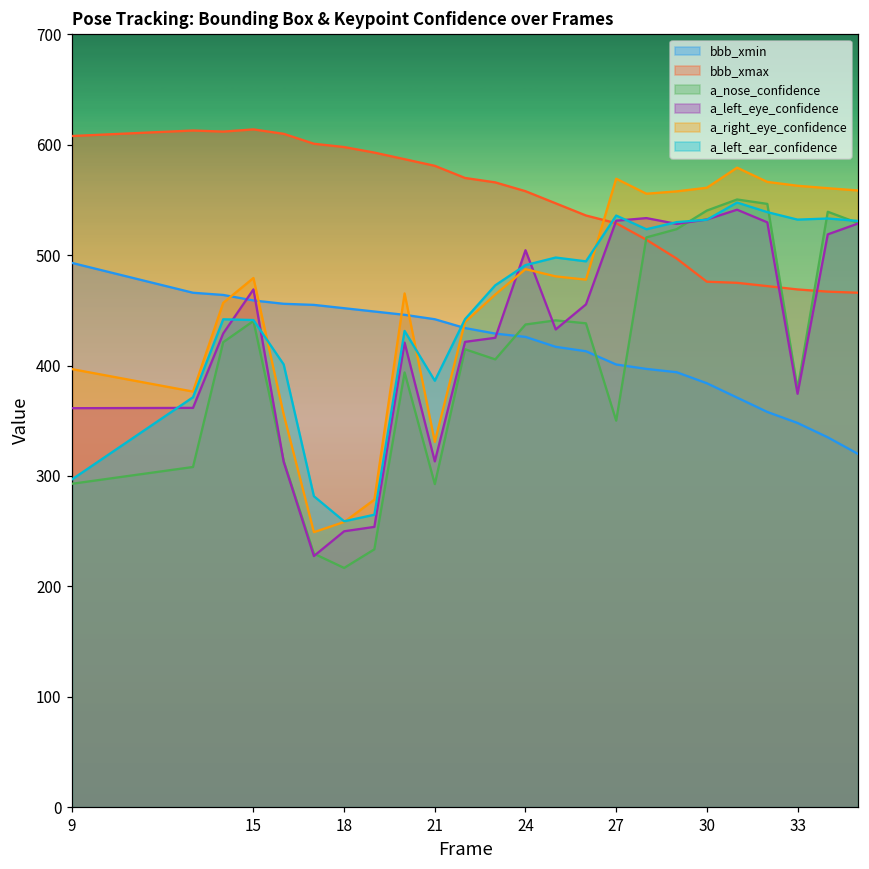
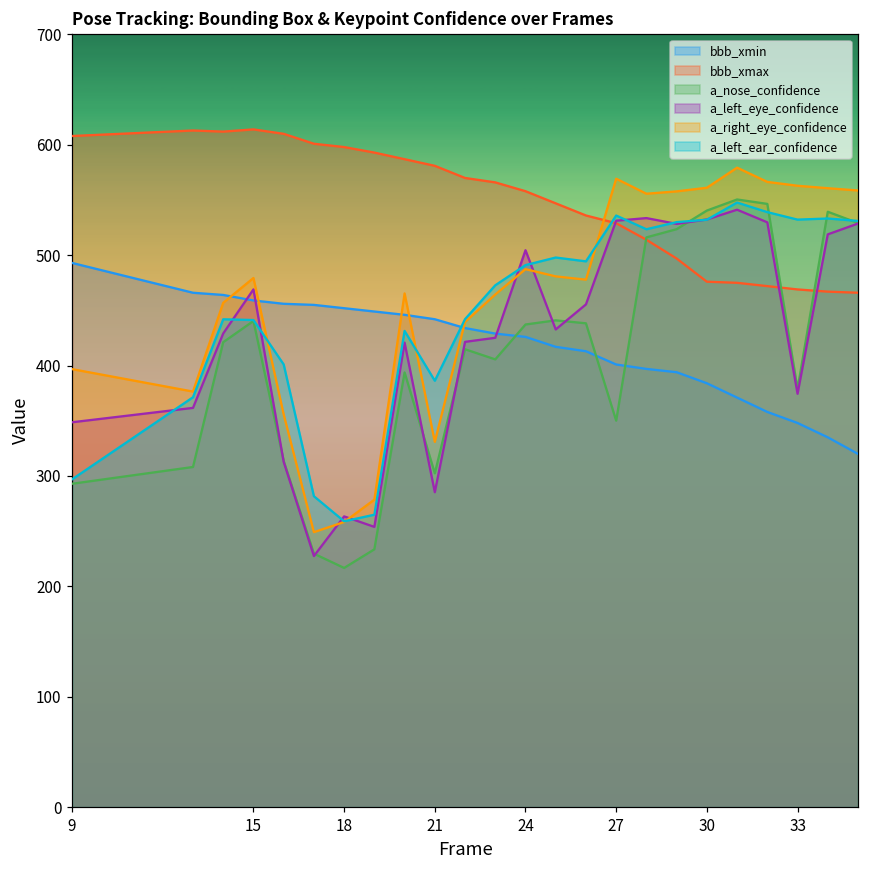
  {
    "a_nose_confidence": {
      "9": 293,
      "18": 217,
-     "21": 293,
+     "21": 302,
      "24": 437,
      "27": 350,
      "30": 540,
      "33": 379
    },
    "a_left_eye_confidence": {
-     "9": 361,
+     "9": 349,
      "15": 469,
-     "18": 250,
-     "21": 313,
+     "18": 263,
+     "21": 285,
      "24": 505,
      "33": 374
    }
  }
